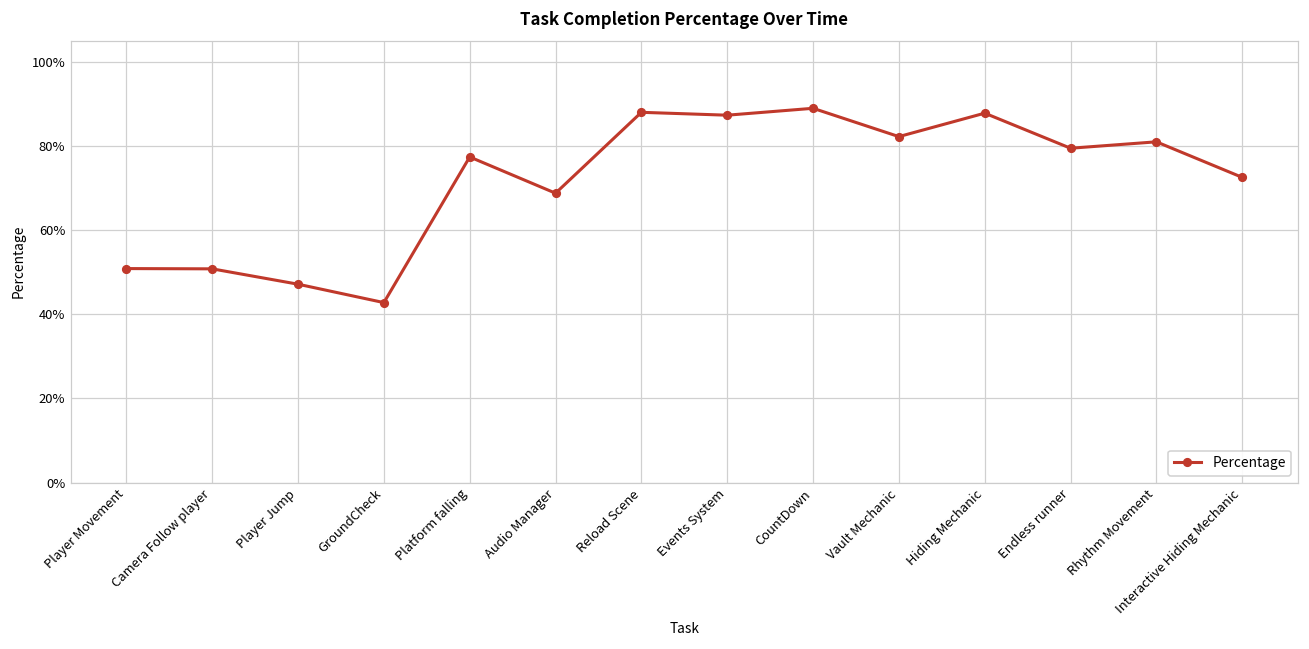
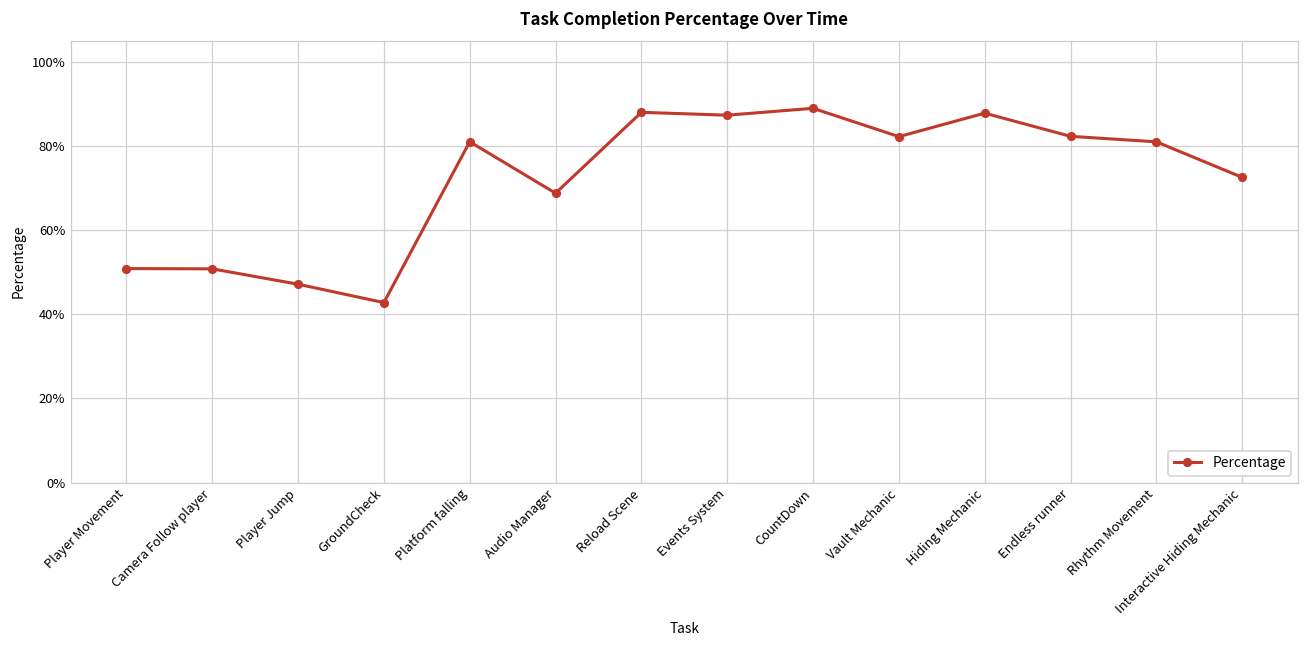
  {
    "Player Movement": "51%",
    "Camera Follow player": "51%",
    "Player Jump": "47%",
    "GroundCheck": "43%",
-   "Platform falling": "77%",
+   "Platform falling": "81%",
    "Audio Manager": "69%",
    "Reload Scene": "88%",
    "Events System": "87%",
    "CountDown": "89%",
    "Vault Mechanic": "82%",
    "Hiding Mechanic": "88%",
-   "Endless runner": "79%",
+   "Endless runner": "82%",
    "Rhythm Movement": "81%",
    "Interactive Hiding Mechanic": "73%"
  }
